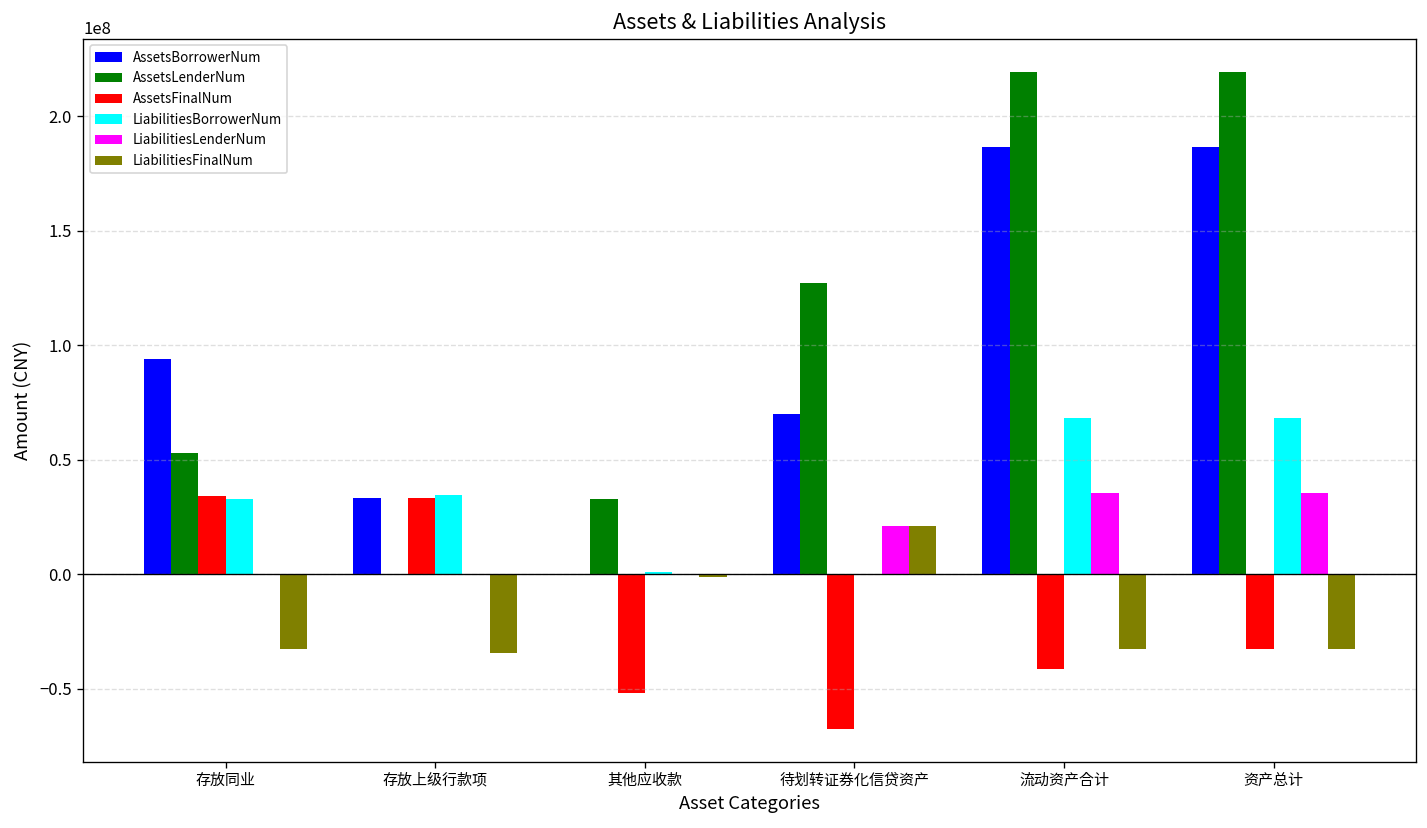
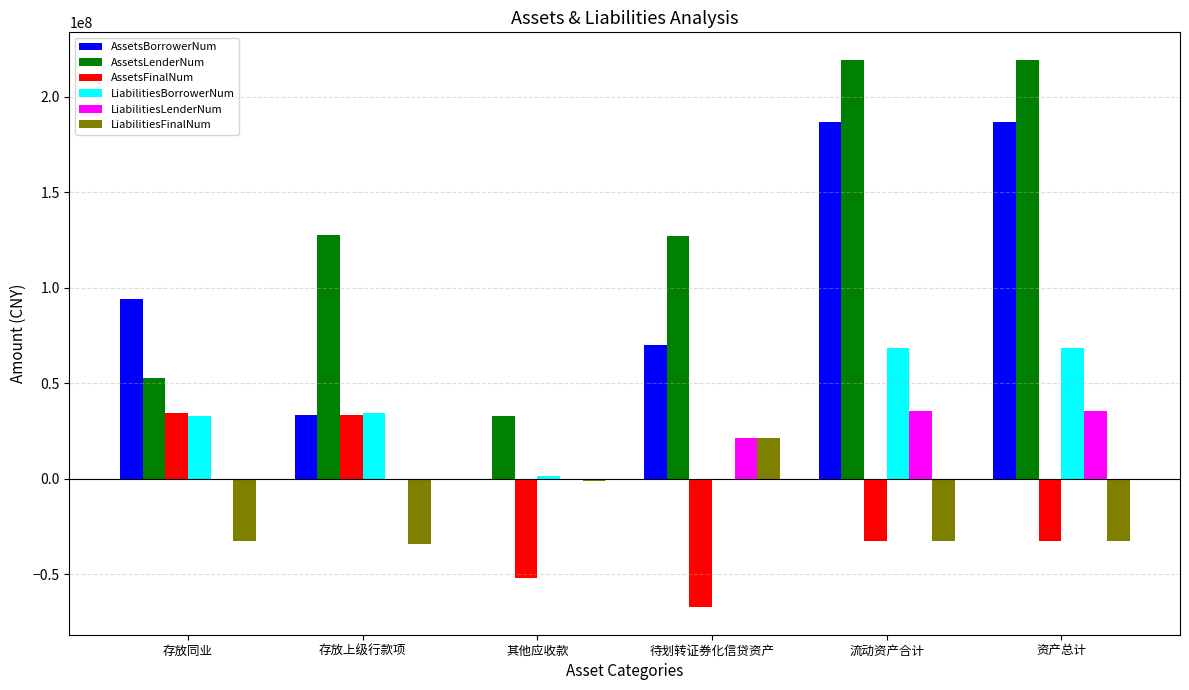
  {
    "AssetsBorrowerNum": {
      "存放同业": 94000000,
      "存放上级行款项": 33000000,
      "其他应收款": 0,
      "待划转证券化信贷资产": 70000000,
      "流动资产合计": 187000000,
      "资产总计": 187000000
    },
    "AssetsLenderNum": {
      "存放同业": 53000000,
-     "存放上级行款项": 0,
+     "存放上级行款项": 128000000,
      "其他应收款": 33000000,
      "待划转证券化信贷资产": 127000000,
      "流动资产合计": 219000000,
      "资产总计": 219000000
    },
    "AssetsFinalNum": {
      "存放同业": 34000000,
      "存放上级行款项": 33000000,
      "其他应收款": -52000000,
      "待划转证券化信贷资产": -67000000,
-     "流动资产合计": -41000000,
+     "流动资产合计": -33000000,
      "资产总计": -33000000
    },
    "LiabilitiesBorrowerNum": {
      "存放同业": 33000000,
      "存放上级行款项": 34000000,
      "待划转证券化信贷资产": 0,
      "流动资产合计": 68000000,
      "资产总计": 68000000
    },
    "LiabilitiesLenderNum": {
      "存放同业": 0,
      "存放上级行款项": 0,
      "其他应收款": 0,
      "待划转证券化信贷资产": 21000000,
      "流动资产合计": 36000000,
      "资产总计": 36000000
    },
    "LiabilitiesFinalNum": {
      "存放同业": -33000000,
      "存放上级行款项": -34000000,
      "待划转证券化信贷资产": 21000000,
      "流动资产合计": -33000000,
      "资产总计": -33000000
    }
  }
